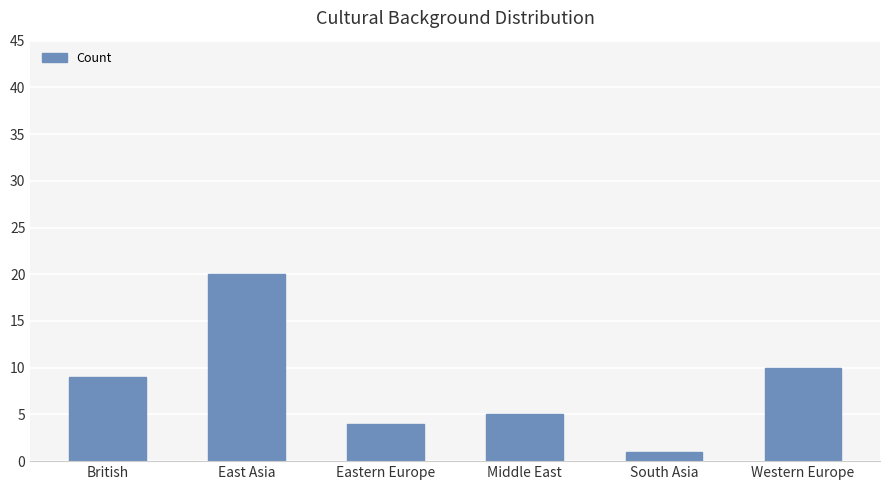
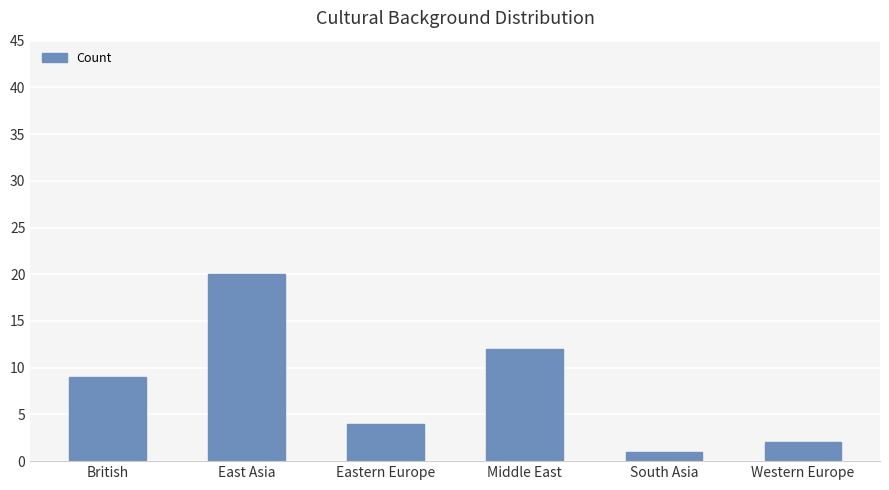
  {
    "British": 9,
    "East Asia": 20,
    "Eastern Europe": 4,
-   "Middle East": 5,
+   "Middle East": 12,
    "South Asia": 1,
-   "Western Europe": 10
+   "Western Europe": 2
  }
